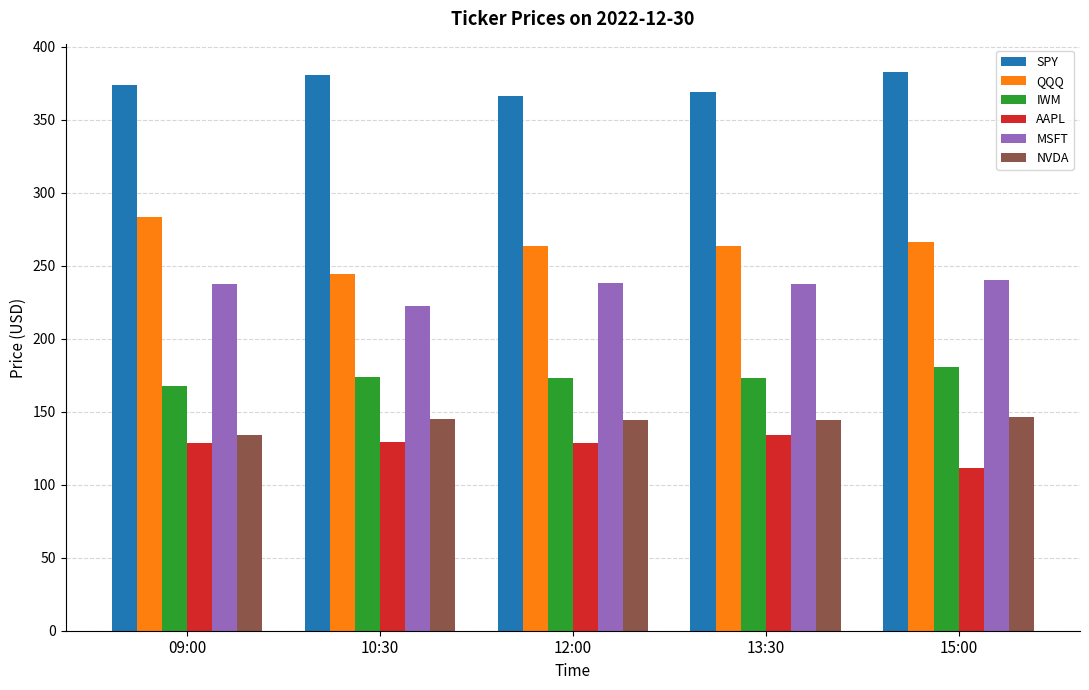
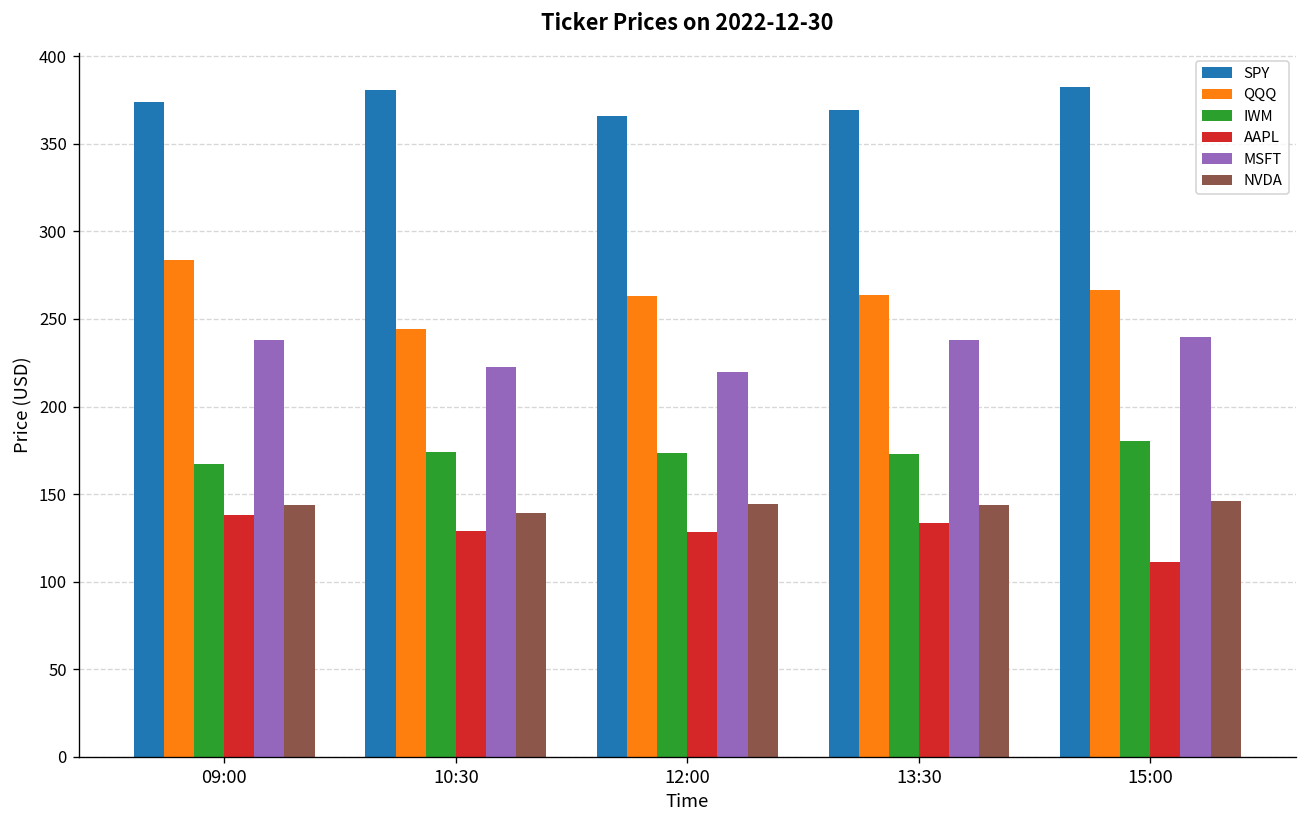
  {
    "SPY": {
      "09:00": 374,
      "10:30": 381,
      "12:00": 366,
      "13:30": 369,
      "15:00": 382
    },
    "QQQ": {
      "09:00": 283,
      "10:30": 244,
      "12:00": 263,
      "13:30": 263,
      "15:00": 266
    },
    "IWM": {
      "09:00": 167,
      "10:30": 174,
      "12:00": 173,
      "13:30": 173,
      "15:00": 180
    },
    "AAPL": {
-     "09:00": 128,
+     "09:00": 138,
      "10:30": 129,
      "12:00": 128,
      "13:30": 134,
      "15:00": 111
    },
    "MSFT": {
      "09:00": 238,
      "10:30": 223,
-     "12:00": 238,
+     "12:00": 220,
      "13:30": 238,
      "15:00": 240
    },
    "NVDA": {
-     "09:00": 134,
-     "10:30": 145,
+     "09:00": 144,
+     "10:30": 139,
      "12:00": 144,
      "13:30": 144,
      "15:00": 146
    }
  }
